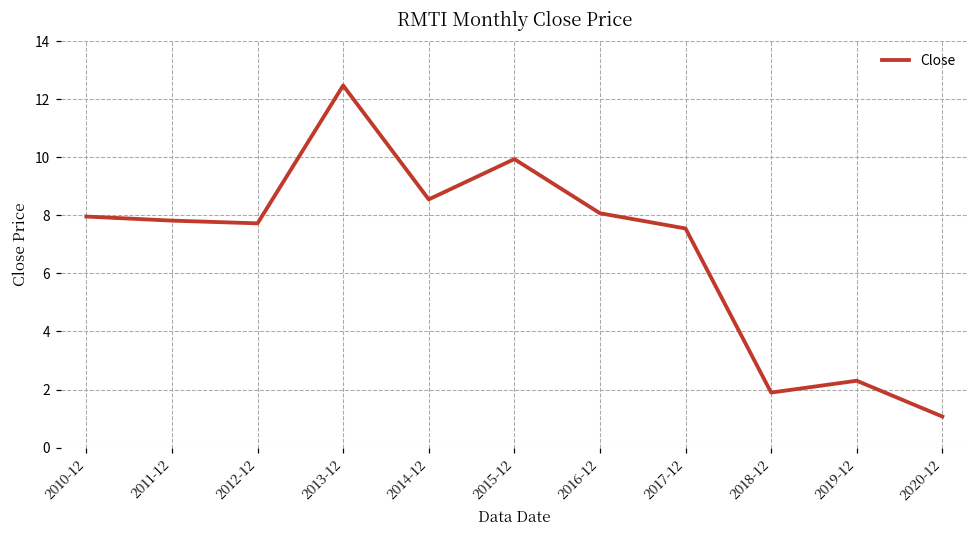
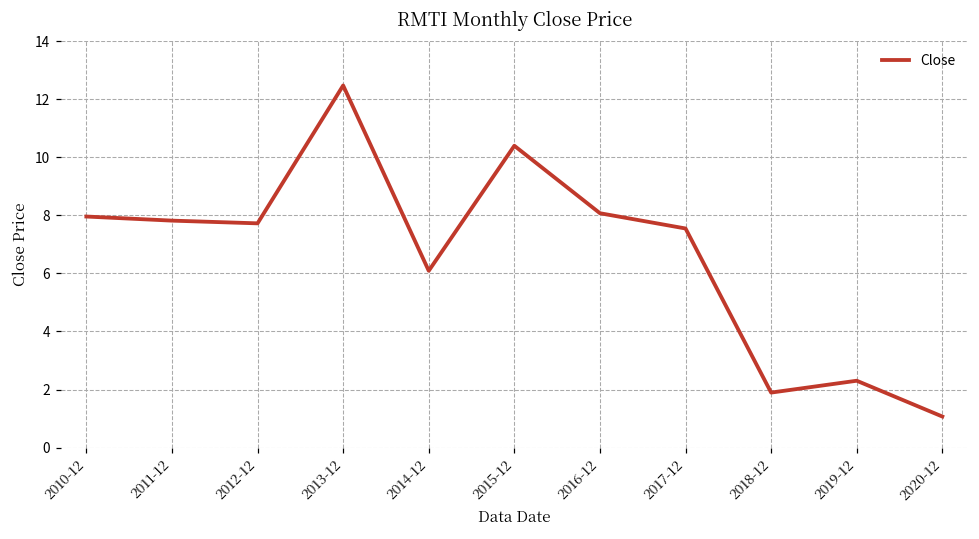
  {
    "2010-12": 8.0,
    "2011-12": 7.8,
    "2012-12": 7.7,
    "2013-12": 12.5,
-   "2014-12": 8.5,
-   "2015-12": 9.9,
+   "2014-12": 6.1,
+   "2015-12": 10.4,
    "2016-12": 8.1,
    "2017-12": 7.5,
    "2018-12": 1.9,
    "2019-12": 2.3,
    "2020-12": 1.1
  }
